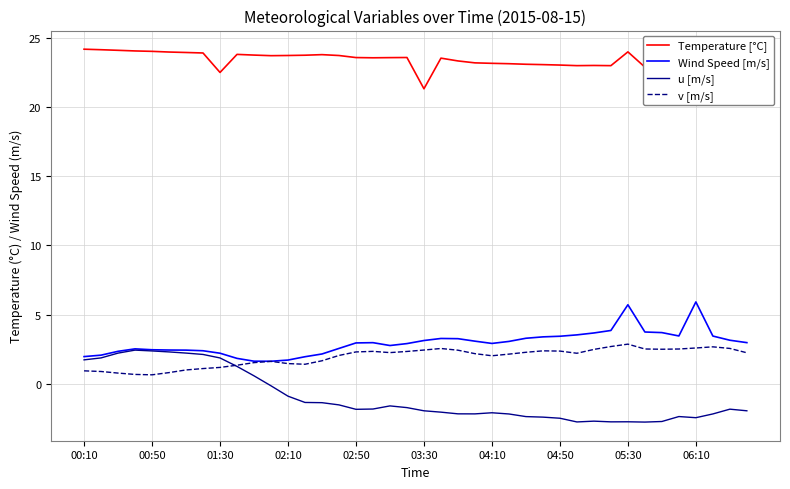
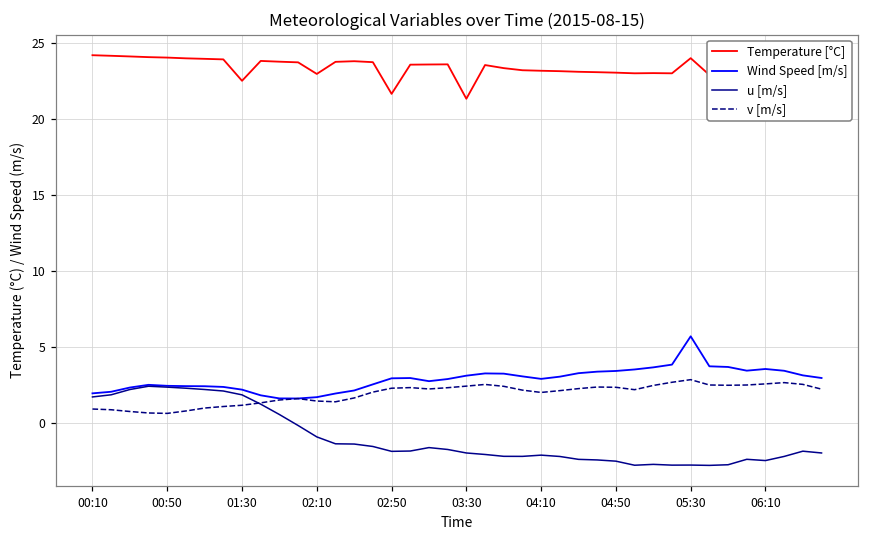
  {
    "Temperature [°C]": {
      "00:10": 24.2,
      "00:50": 24.0,
      "01:30": 22.5,
-     "02:10": 23.7,
-     "02:50": 23.6,
+     "02:10": 22.9,
+     "02:50": 21.6,
      "03:30": 21.3,
      "04:10": 23.2,
      "04:50": 23.0,
      "05:30": 24.0
    },
    "Wind Speed [m/s]": {
      "00:10": 2.0,
      "01:30": 2.2,
      "02:10": 1.7,
      "02:50": 2.9,
      "03:30": 3.1,
      "04:10": 2.9,
      "04:50": 3.4,
      "05:30": 5.7,
-     "06:10": 5.9
+     "06:10": 3.6
    }
  }
